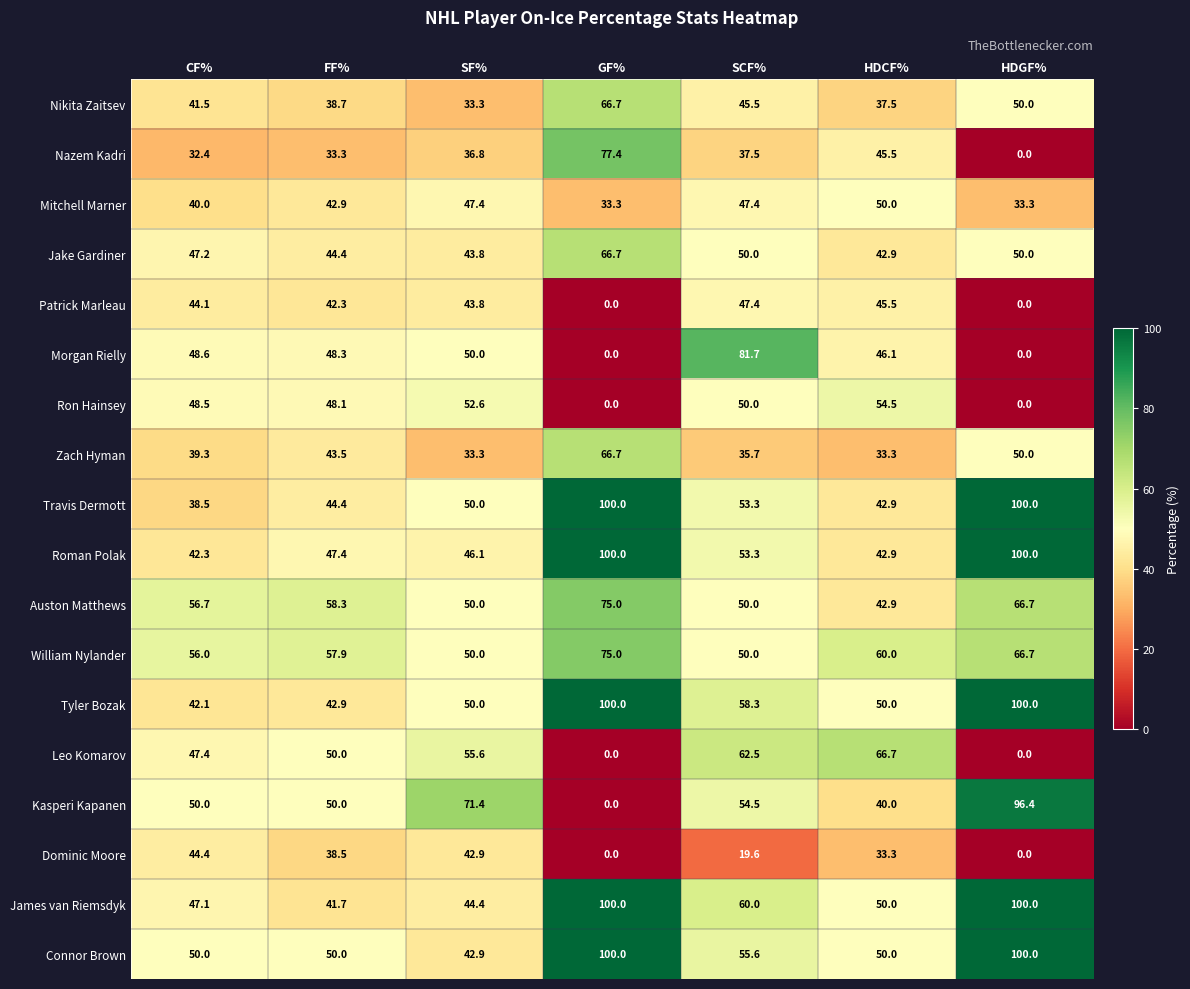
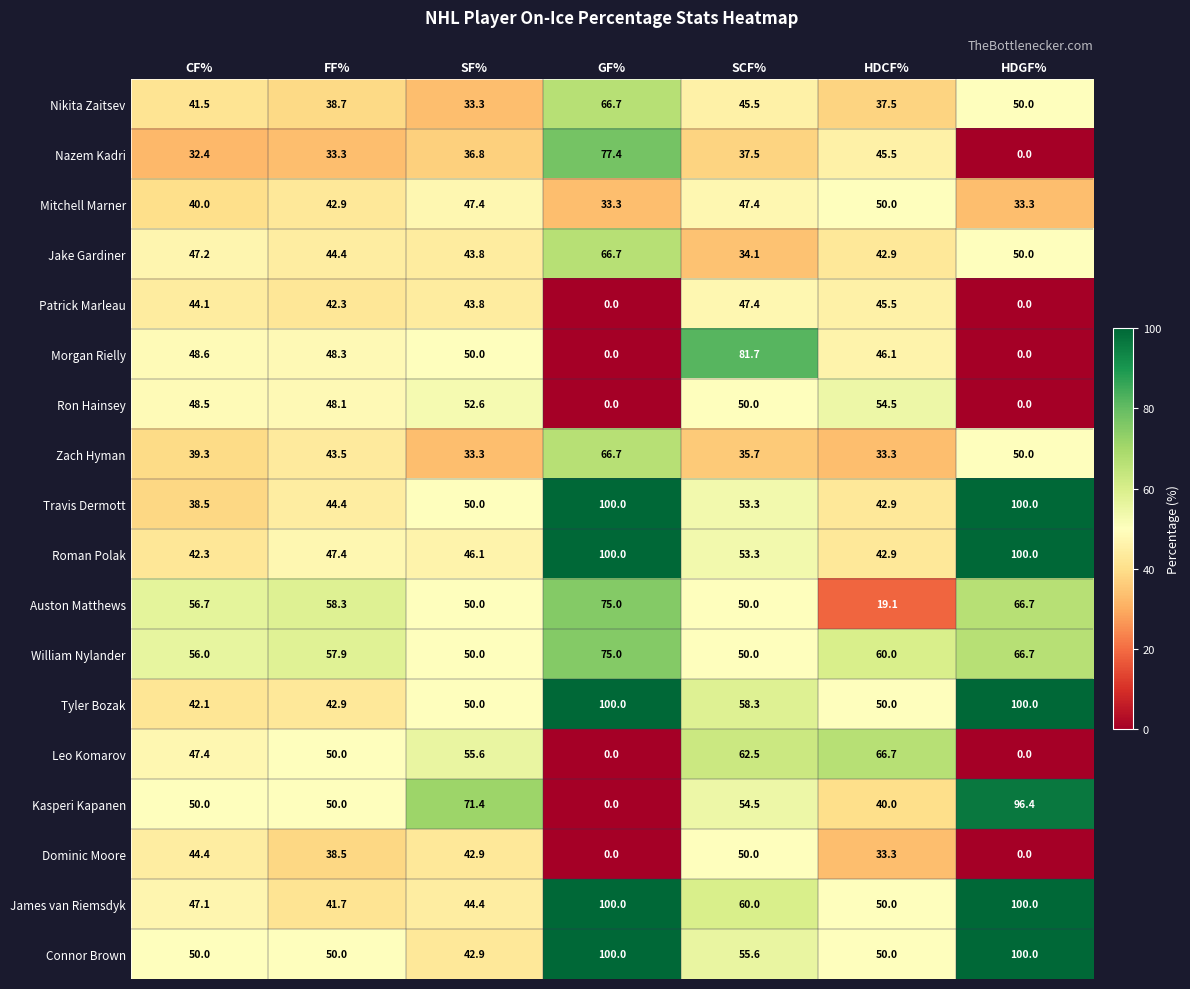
  {
    "Nikita Zaitsev": {
      "CF%": 41.5,
      "FF%": 38.7,
      "SF%": 33.3,
      "GF%": 66.7,
      "SCF%": 45.5,
      "HDCF%": 37.5,
      "HDGF%": 50.0
    },
    "Nazem Kadri": {
      "CF%": 32.4,
      "FF%": 33.3,
      "SF%": 36.8,
      "GF%": 77.4,
      "SCF%": 37.5,
      "HDCF%": 45.5,
      "HDGF%": 0.0
    },
    "Mitchell Marner": {
      "CF%": 40.0,
      "FF%": 42.9,
      "SF%": 47.4,
      "GF%": 33.3,
      "SCF%": 47.4,
      "HDCF%": 50.0,
      "HDGF%": 33.3
    },
    "Jake Gardiner": {
      "CF%": 47.2,
      "FF%": 44.4,
      "SF%": 43.8,
      "GF%": 66.7,
-     "SCF%": 50.0,
+     "SCF%": 34.1,
      "HDCF%": 42.9,
      "HDGF%": 50.0
    },
    "Patrick Marleau": {
      "CF%": 44.1,
      "FF%": 42.3,
      "SF%": 43.8,
      "GF%": 0.0,
      "SCF%": 47.4,
      "HDCF%": 45.5,
      "HDGF%": 0.0
    },
    "Morgan Rielly": {
      "CF%": 48.6,
      "FF%": 48.3,
      "SF%": 50.0,
      "GF%": 0.0,
      "SCF%": 81.7,
      "HDCF%": 46.1,
      "HDGF%": 0.0
    },
    "Ron Hainsey": {
      "CF%": 48.5,
      "FF%": 48.1,
      "SF%": 52.6,
      "GF%": 0.0,
      "SCF%": 50.0,
      "HDCF%": 54.5,
      "HDGF%": 0.0
    },
    "Zach Hyman": {
      "CF%": 39.3,
      "FF%": 43.5,
      "SF%": 33.3,
      "GF%": 66.7,
      "SCF%": 35.7,
      "HDCF%": 33.3,
      "HDGF%": 50.0
    },
    "Travis Dermott": {
      "CF%": 38.5,
      "FF%": 44.4,
      "SF%": 50.0,
      "GF%": 100.0,
      "SCF%": 53.3,
      "HDCF%": 42.9,
      "HDGF%": 100.0
    },
    "Roman Polak": {
      "CF%": 42.3,
      "FF%": 47.4,
      "SF%": 46.1,
      "GF%": 100.0,
      "SCF%": 53.3,
      "HDCF%": 42.9,
      "HDGF%": 100.0
    },
    "Auston Matthews": {
      "CF%": 56.7,
      "FF%": 58.3,
      "SF%": 50.0,
      "GF%": 75.0,
      "SCF%": 50.0,
-     "HDCF%": 42.9,
+     "HDCF%": 19.1,
      "HDGF%": 66.7
    },
    "William Nylander": {
      "CF%": 56.0,
      "FF%": 57.9,
      "SF%": 50.0,
      "GF%": 75.0,
      "SCF%": 50.0,
      "HDCF%": 60.0,
      "HDGF%": 66.7
    },
    "Tyler Bozak": {
      "CF%": 42.1,
      "FF%": 42.9,
      "SF%": 50.0,
      "GF%": 100.0,
      "SCF%": 58.3,
      "HDCF%": 50.0,
      "HDGF%": 100.0
    },
    "Leo Komarov": {
      "CF%": 47.4,
      "FF%": 50.0,
      "SF%": 55.6,
      "GF%": 0.0,
      "SCF%": 62.5,
      "HDCF%": 66.7,
      "HDGF%": 0.0
    },
    "Kasperi Kapanen": {
      "CF%": 50.0,
      "FF%": 50.0,
      "SF%": 71.4,
      "GF%": 0.0,
      "SCF%": 54.5,
      "HDCF%": 40.0,
      "HDGF%": 96.4
    },
    "Dominic Moore": {
      "CF%": 44.4,
      "FF%": 38.5,
      "SF%": 42.9,
      "GF%": 0.0,
-     "SCF%": 19.6,
+     "SCF%": 50.0,
      "HDCF%": 33.3,
      "HDGF%": 0.0
    },
    "James van Riemsdyk": {
      "CF%": 47.1,
      "FF%": 41.7,
      "SF%": 44.4,
      "GF%": 100.0,
      "SCF%": 60.0,
      "HDCF%": 50.0,
      "HDGF%": 100.0
    },
    "Connor Brown": {
      "CF%": 50.0,
      "FF%": 50.0,
      "SF%": 42.9,
      "GF%": 100.0,
      "SCF%": 55.6,
      "HDCF%": 50.0,
      "HDGF%": 100.0
    }
  }
